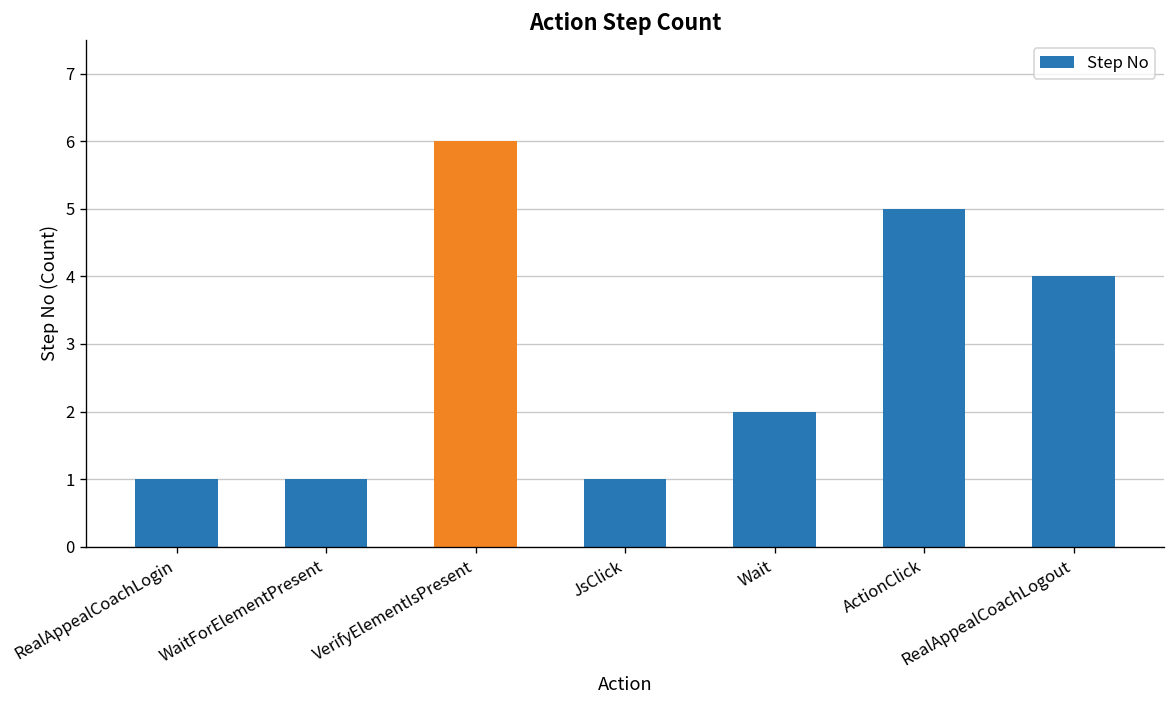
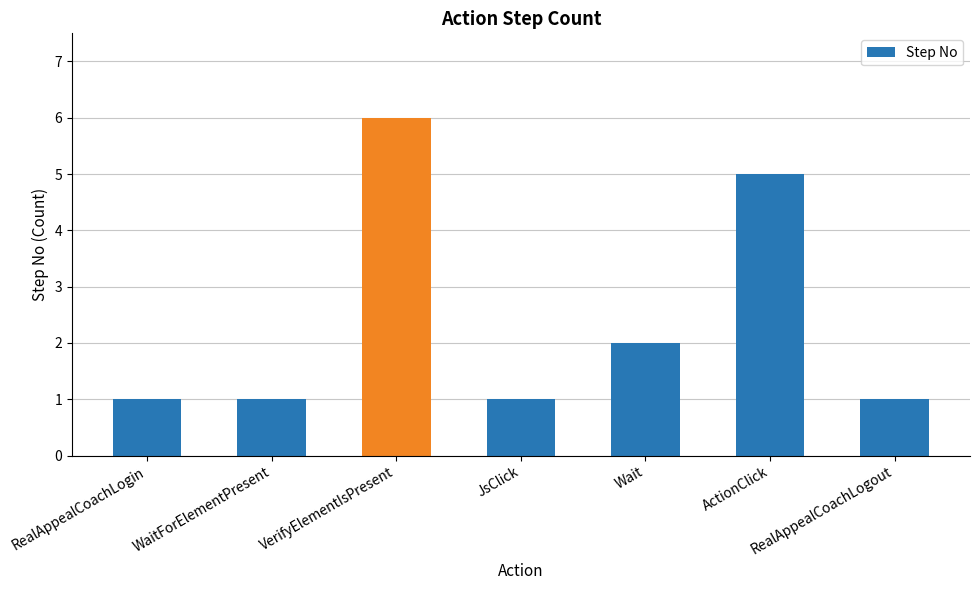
  {
    "RealAppealCoachLogin": 1,
    "WaitForElementPresent": 1,
    "VerifyElementIsPresent": 6,
    "JsClick": 1,
    "Wait": 2,
    "ActionClick": 5,
-   "RealAppealCoachLogout": 4
+   "RealAppealCoachLogout": 1
  }
